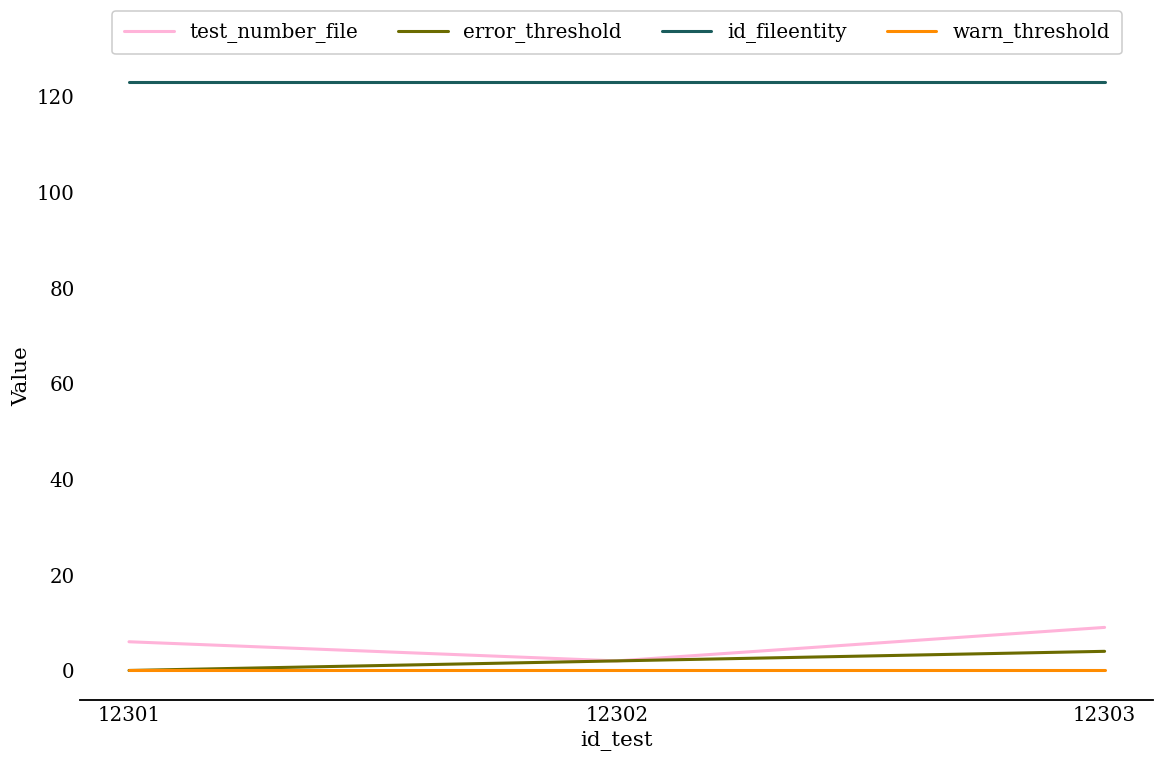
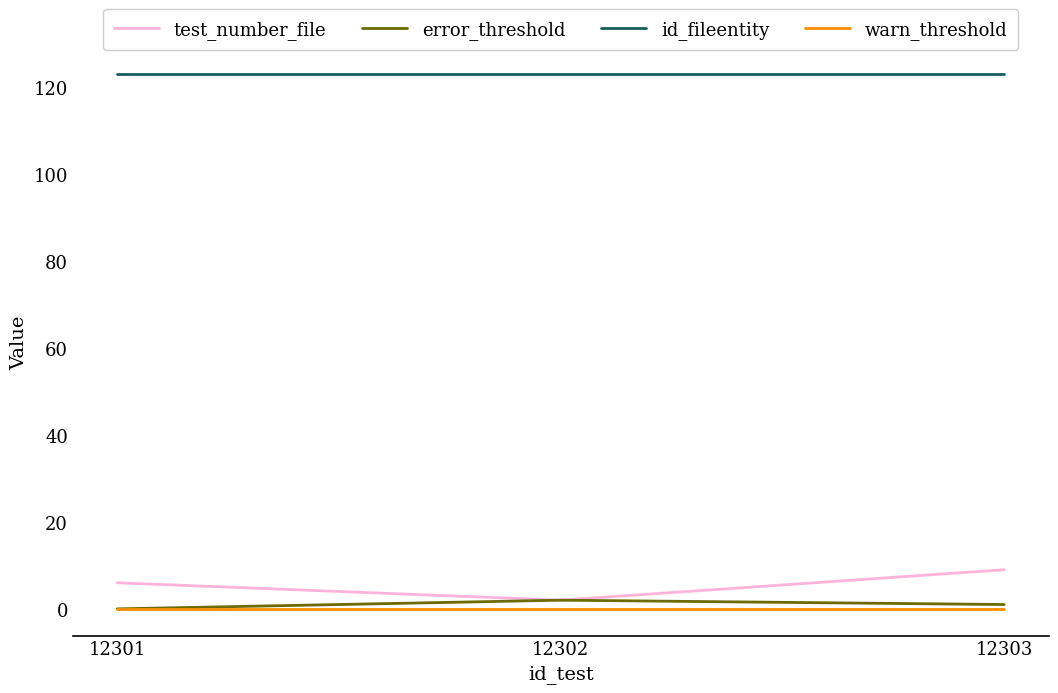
  {
    "test_number_file": {
      "12301": 6,
      "12303": 9
    },
    "error_threshold": {
-     "12303": 4
+     "12303": 1
    },
    "id_fileentity": {
      "12301": 123,
      "12302": 123,
      "12303": 123
    },
    "warn_threshold": {
      "12302": 0,
      "12303": 0
    }
  }
